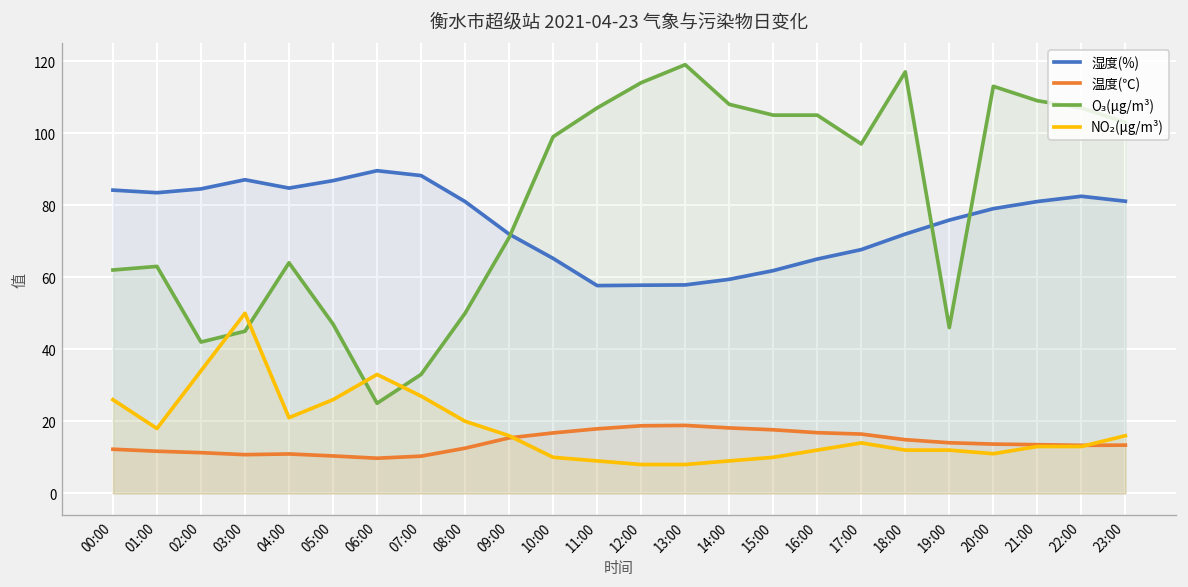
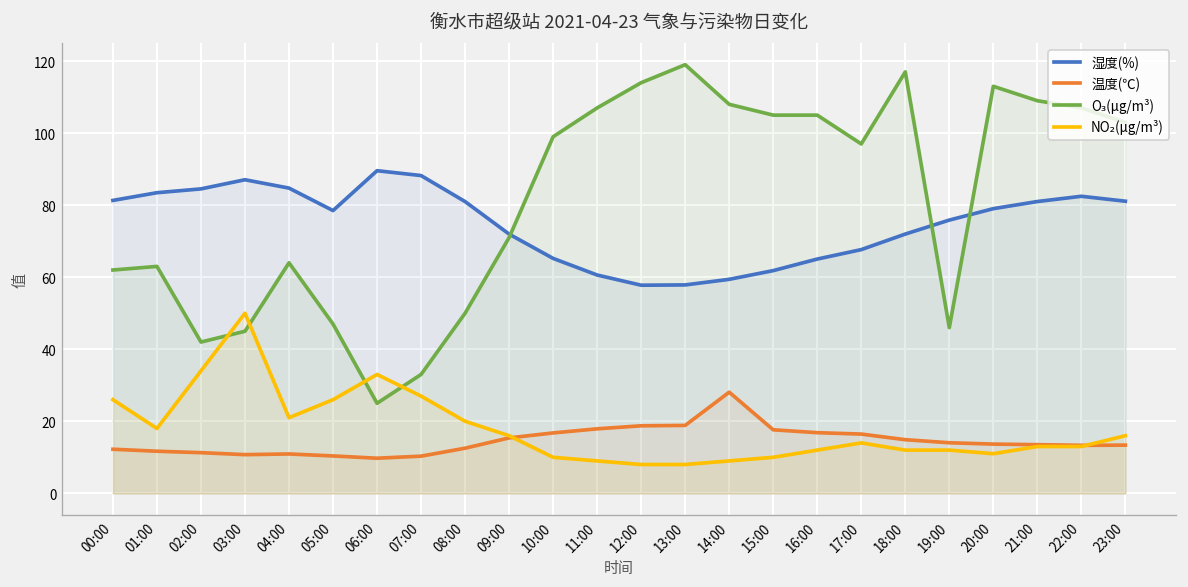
  {
    "湿度(%)": {
-     "00:00": 84,
+     "00:00": 81,
      "01:00": 83,
      "02:00": 85,
      "03:00": 87,
      "04:00": 85,
-     "05:00": 87,
+     "05:00": 79,
      "06:00": 90,
      "07:00": 88,
      "08:00": 81,
      "09:00": 72,
      "10:00": 65,
-     "11:00": 58,
+     "11:00": 61,
      "12:00": 58,
      "13:00": 58,
      "14:00": 59,
      "15:00": 62,
      "16:00": 65,
      "17:00": 68,
      "18:00": 72,
      "19:00": 76,
      "20:00": 79,
      "21:00": 81,
      "22:00": 82,
      "23:00": 81
    },
    "温度(℃)": {
      "00:00": 12,
      "01:00": 12,
      "02:00": 11,
      "03:00": 11,
      "04:00": 11,
      "05:00": 10,
      "06:00": 10,
      "07:00": 10,
      "08:00": 13,
      "10:00": 17,
      "11:00": 18,
      "12:00": 19,
      "13:00": 19,
-     "14:00": 18,
+     "14:00": 28,
      "15:00": 18,
      "16:00": 17,
      "17:00": 16,
      "18:00": 15,
      "19:00": 14,
      "20:00": 14,
      "23:00": 13
    },
    "O₃(μg/m³)": {
      "00:00": 62,
      "01:00": 63,
      "02:00": 42,
      "03:00": 45,
      "04:00": 64,
      "05:00": 47,
      "06:00": 25,
      "07:00": 33,
      "08:00": 50,
      "09:00": 71,
      "10:00": 99,
      "11:00": 107,
      "12:00": 114,
      "13:00": 119,
      "14:00": 108,
      "15:00": 105,
      "16:00": 105,
      "17:00": 97,
      "18:00": 117,
      "19:00": 46,
      "20:00": 113,
      "21:00": 109
    },
    "NO₂(μg/m³)": {
      "00:00": 26,
      "01:00": 18,
      "02:00": 34,
      "03:00": 50,
      "04:00": 21,
      "05:00": 26,
      "06:00": 33,
      "07:00": 27,
      "08:00": 20,
      "10:00": 10,
      "11:00": 9,
      "12:00": 8,
      "13:00": 8,
      "14:00": 9,
      "15:00": 10,
      "16:00": 12,
      "17:00": 14,
      "18:00": 12,
      "19:00": 12,
      "20:00": 11,
      "23:00": 16
    }
  }
